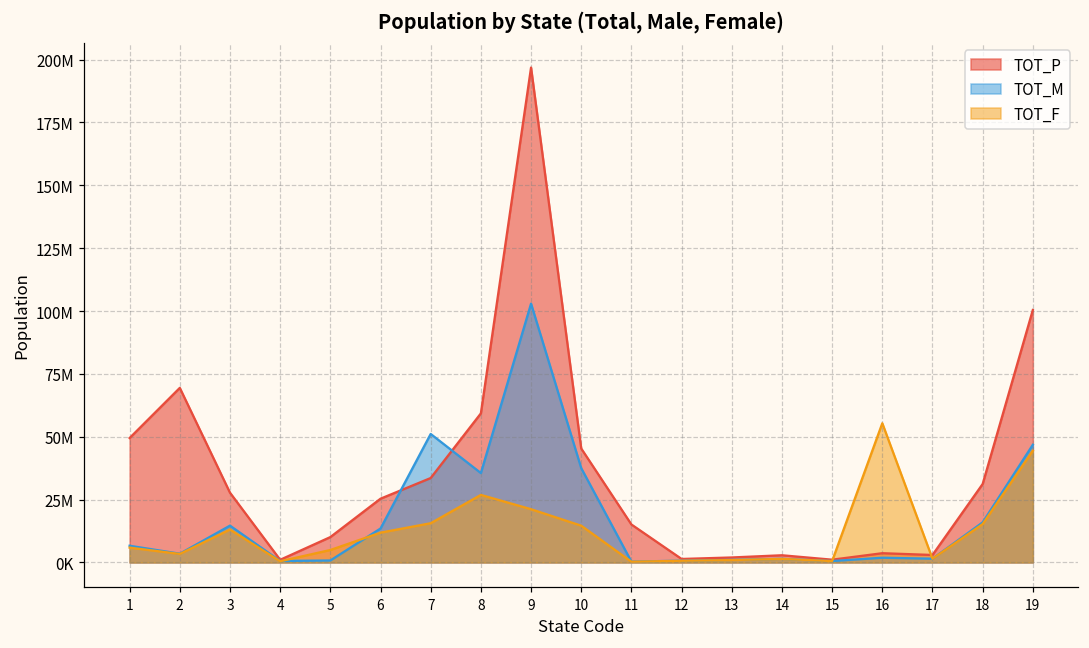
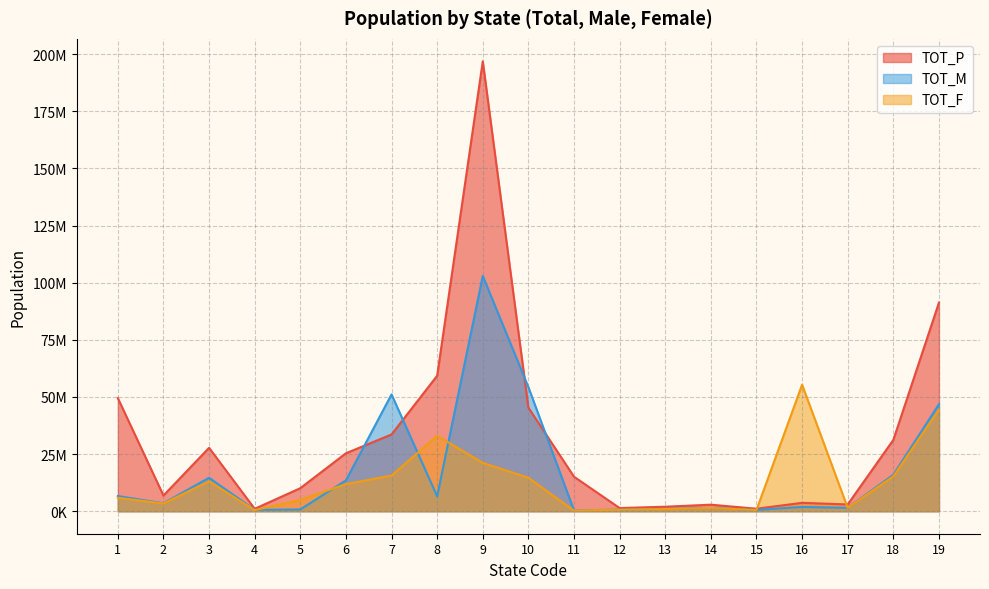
  {
    "TOT_P": {
      "1": 49000000,
-     "2": 69000000,
+     "2": 7000000,
      "3": 28000000,
      "5": 10000000,
      "6": 25000000,
      "7": 34000000,
      "8": 59000000,
      "9": 197000000,
      "10": 45000000,
      "11": 15000000,
      "14": 3000000,
      "16": 4000000,
      "17": 3000000,
      "18": 31000000,
-     "19": 100000000
+     "19": 91000000
    },
    "TOT_M": {
      "3": 15000000,
      "5": 1000000,
      "6": 13000000,
      "7": 51000000,
-     "8": 36000000,
+     "8": 7000000,
      "9": 103000000,
-     "10": 38000000,
+     "10": 54000000,
      "16": 2000000,
      "19": 47000000
    },
    "TOT_F": {
      "3": 13000000,
      "5": 5000000,
      "6": 12000000,
      "7": 16000000,
-     "8": 27000000,
+     "8": 33000000,
      "9": 21000000,
      "10": 15000000,
      "16": 55000000,
      "19": 44000000
    }
  }
